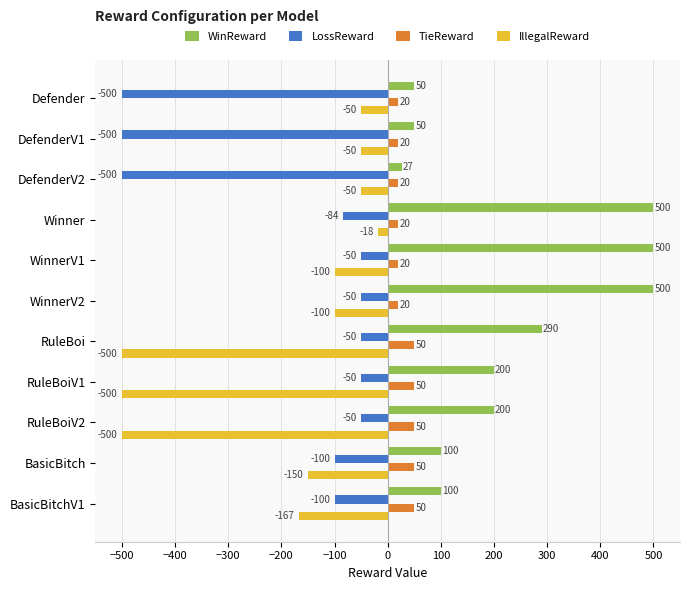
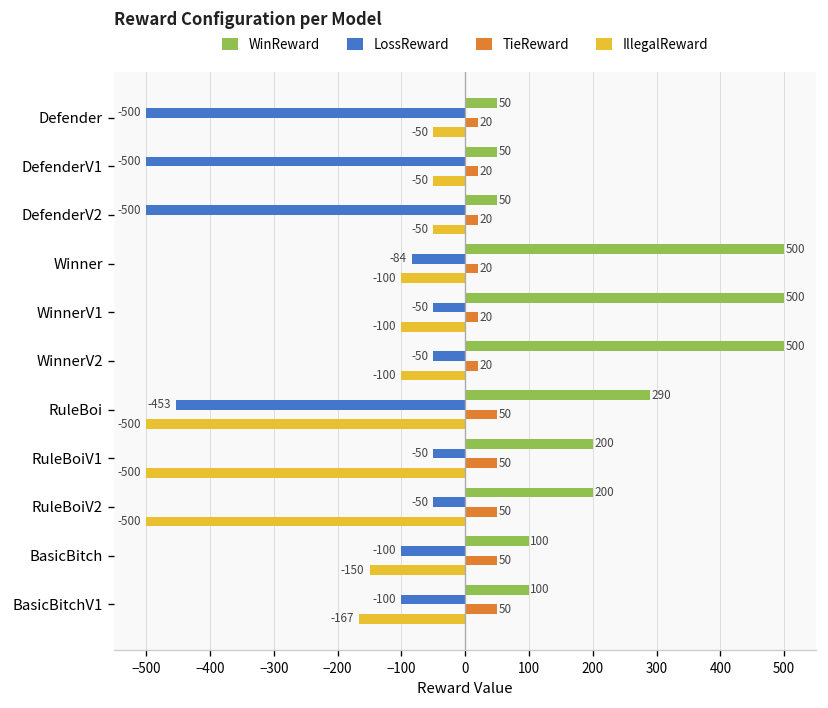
  {
    "WinReward": {
      "Defender": 50,
      "DefenderV1": 50,
-     "DefenderV2": 27,
+     "DefenderV2": 50,
      "Winner": 500,
      "WinnerV1": 500,
      "WinnerV2": 500,
      "RuleBoi": 290,
      "RuleBoiV1": 200,
      "RuleBoiV2": 200,
      "BasicBitch": 100,
      "BasicBitchV1": 100
    },
    "LossReward": {
      "Defender": -500,
      "DefenderV1": -500,
      "DefenderV2": -500,
      "Winner": -84,
      "WinnerV1": -50,
      "WinnerV2": -50,
-     "RuleBoi": -50,
+     "RuleBoi": -453,
      "RuleBoiV1": -50,
      "RuleBoiV2": -50,
      "BasicBitch": -100,
      "BasicBitchV1": -100
    },
    "TieReward": {
      "Defender": 20,
      "DefenderV1": 20,
      "DefenderV2": 20,
      "Winner": 20,
      "WinnerV1": 20,
      "WinnerV2": 20,
      "RuleBoi": 50,
      "RuleBoiV1": 50,
      "RuleBoiV2": 50,
      "BasicBitch": 50,
      "BasicBitchV1": 50
    },
    "IllegalReward": {
      "Defender": -50,
      "DefenderV1": -50,
      "DefenderV2": -50,
-     "Winner": -18,
+     "Winner": -100,
      "WinnerV1": -100,
      "WinnerV2": -100,
      "RuleBoi": -500,
      "RuleBoiV1": -500,
      "RuleBoiV2": -500,
      "BasicBitch": -150,
      "BasicBitchV1": -167
    }
  }
